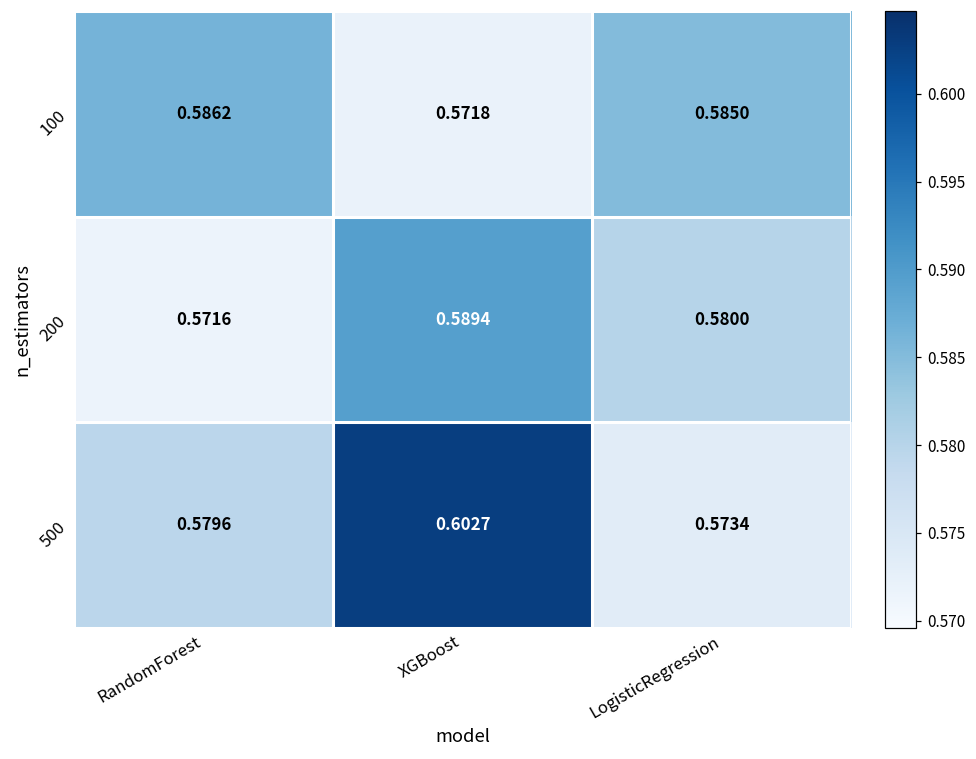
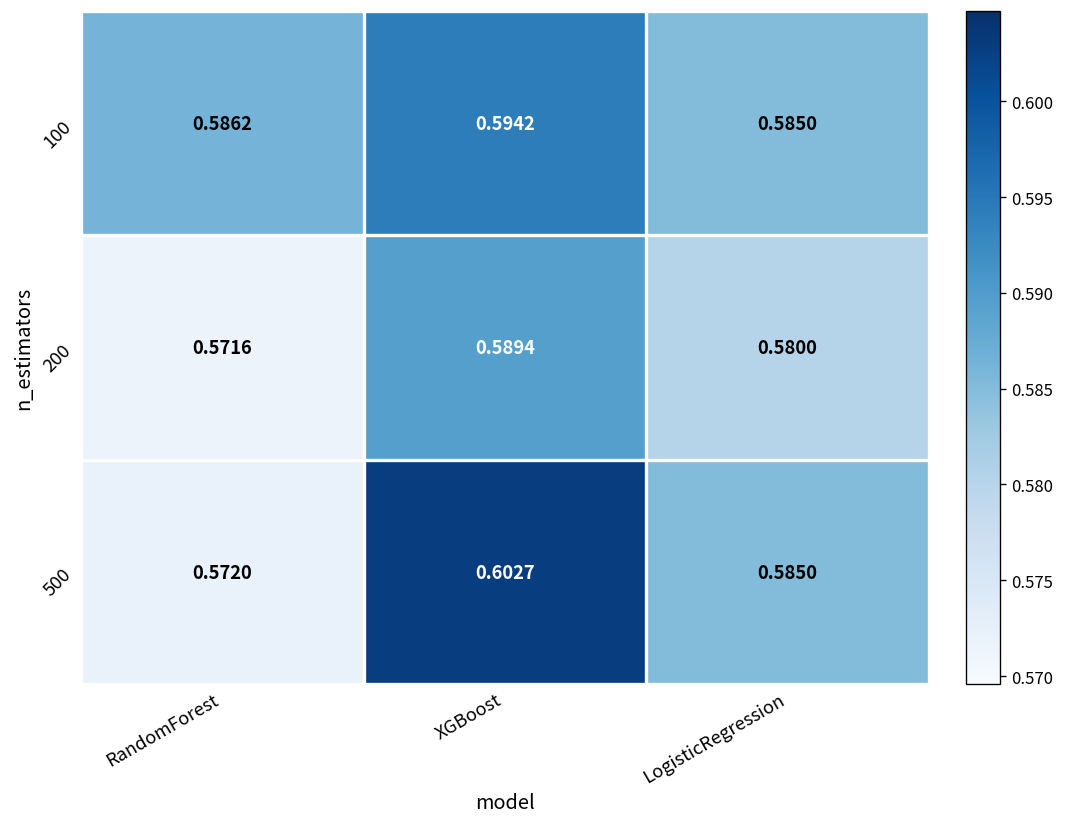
  {
    "100": {
      "RandomForest": 0.5862,
-     "XGBoost": 0.5718,
+     "XGBoost": 0.5942,
      "LogisticRegression": 0.5850
    },
    "200": {
      "RandomForest": 0.5716,
      "XGBoost": 0.5894,
      "LogisticRegression": 0.5800
    },
    "500": {
-     "RandomForest": 0.5796,
+     "RandomForest": 0.5720,
      "XGBoost": 0.6027,
-     "LogisticRegression": 0.5734
+     "LogisticRegression": 0.5850
    }
  }
